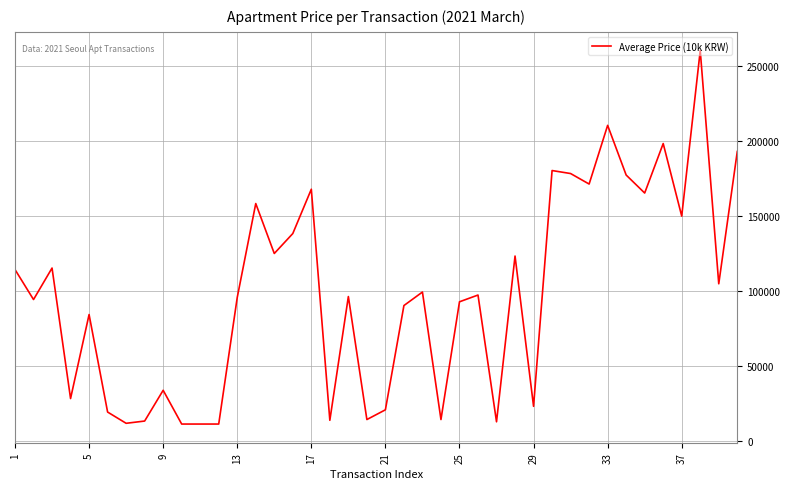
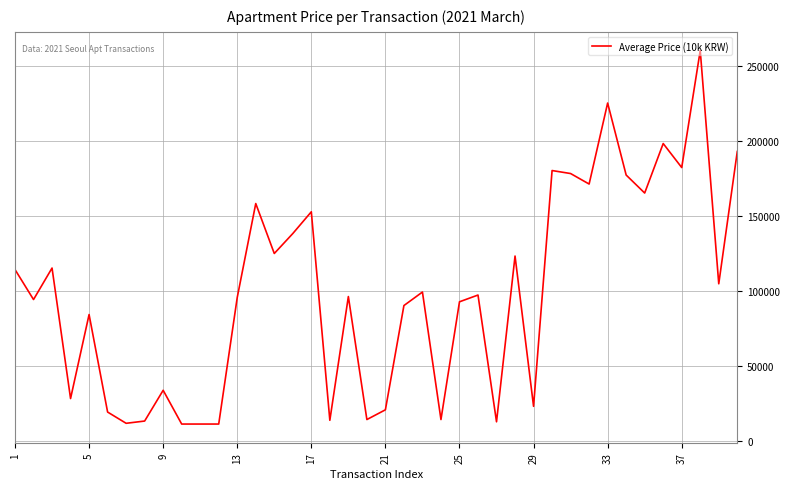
  {
    "1": 114000,
    "5": 84000,
    "9": 34000,
    "13": 95000,
-   "17": 168000,
+   "17": 153000,
    "21": 20000,
    "25": 93000,
    "29": 23000,
-   "33": 210000,
-   "37": 150000
+   "33": 225000,
+   "37": 182000
  }
